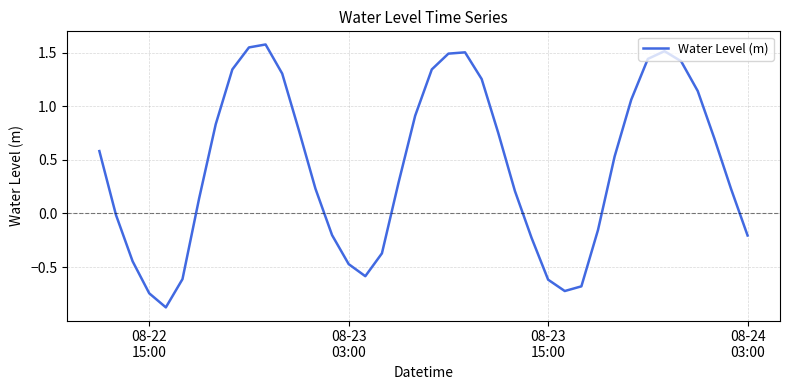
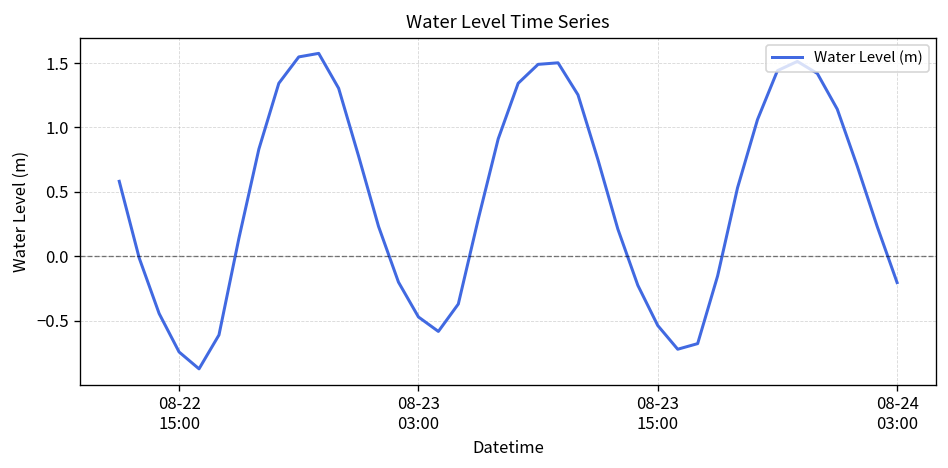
  {
    "08-22 15:00": -0.74,
    "08-23 03:00": -0.47,
-   "08-23 15:00": -0.62,
+   "08-23 15:00": -0.54,
    "08-24 03:00": -0.21
  }
